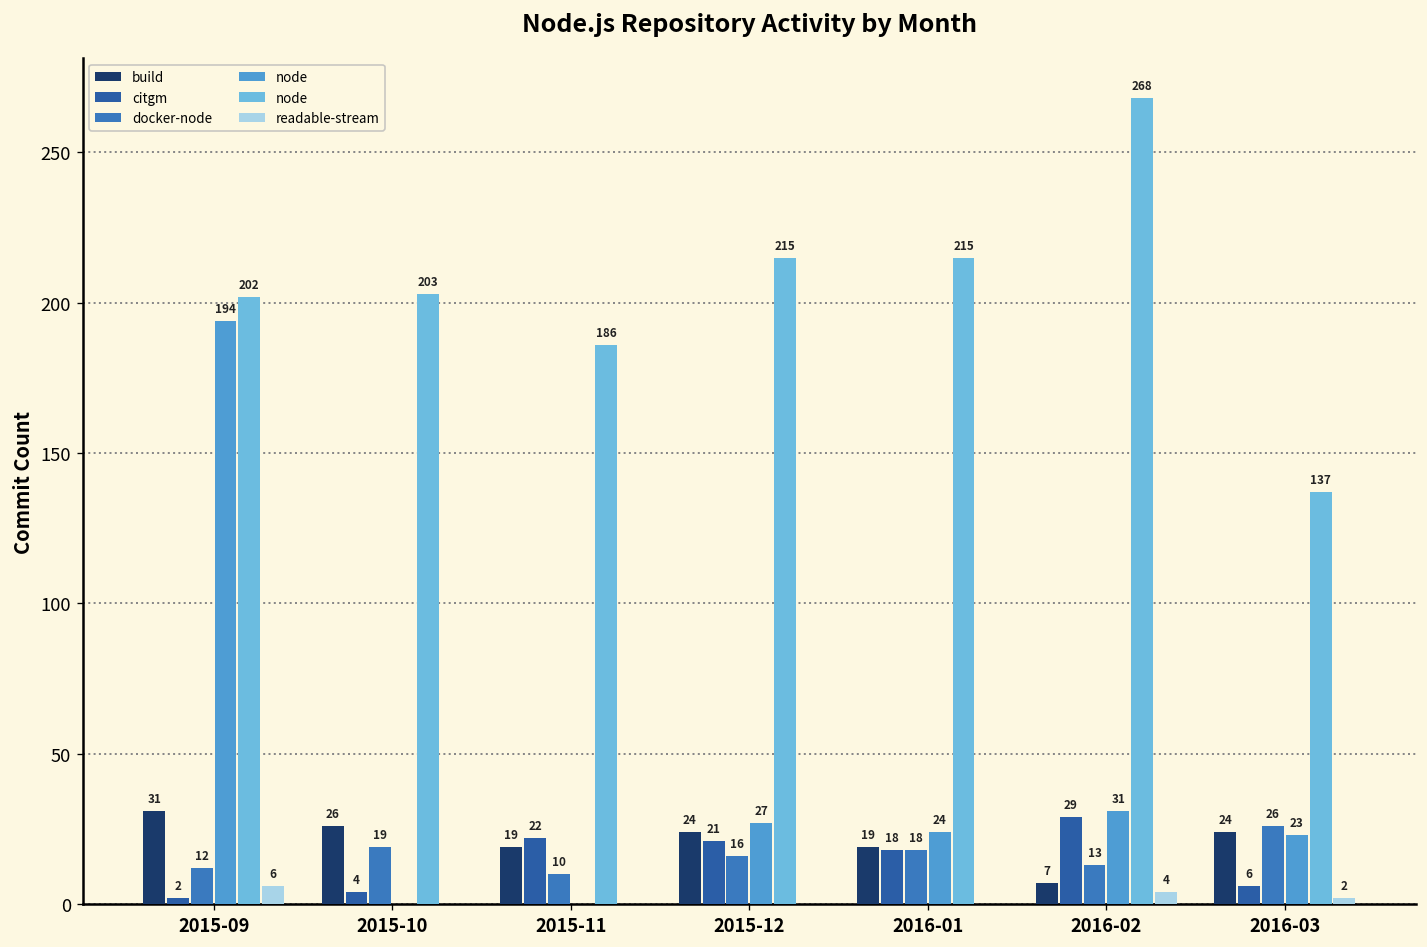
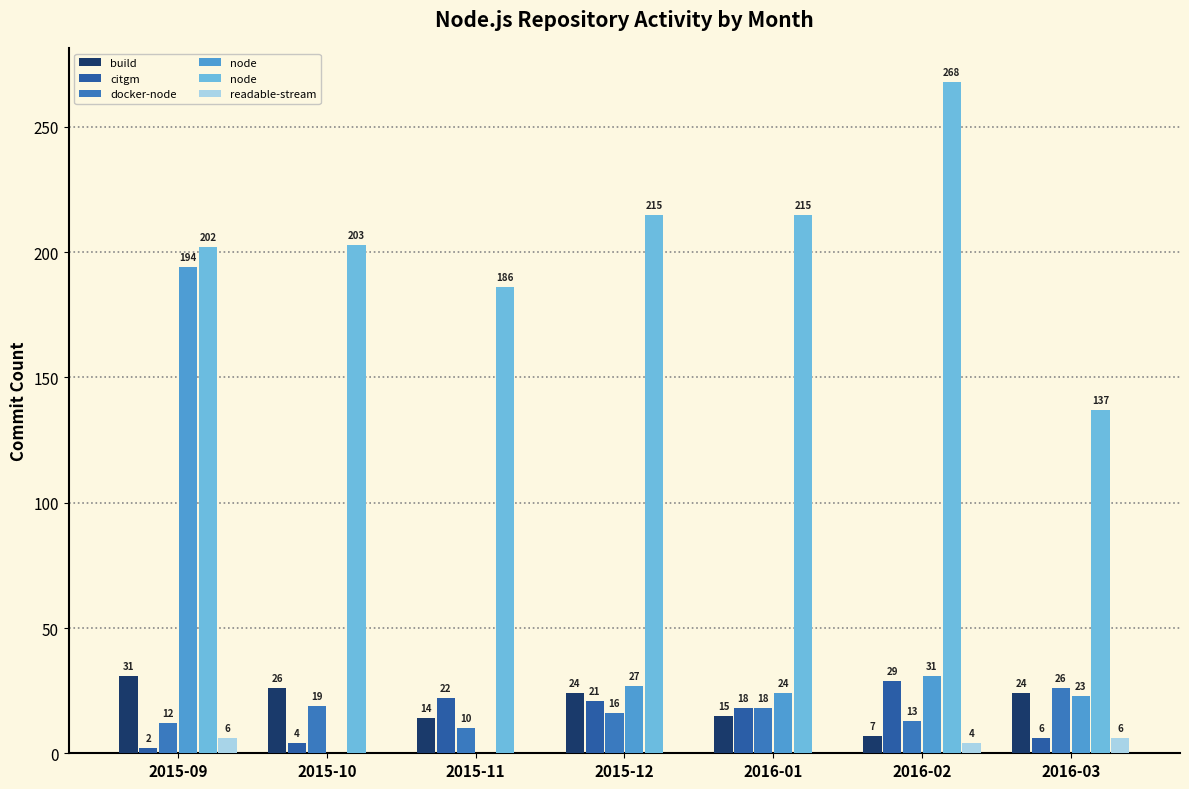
  {
    "build": {
      "2015-09": 31,
      "2015-10": 26,
-     "2015-11": 19,
+     "2015-11": 14,
      "2015-12": 24,
-     "2016-01": 19,
+     "2016-01": 15,
      "2016-02": 7,
      "2016-03": 24
    },
    "readable-stream": {
      "2015-09": 6,
      "2016-02": 4,
-     "2016-03": 2
+     "2016-03": 6
    }
  }
